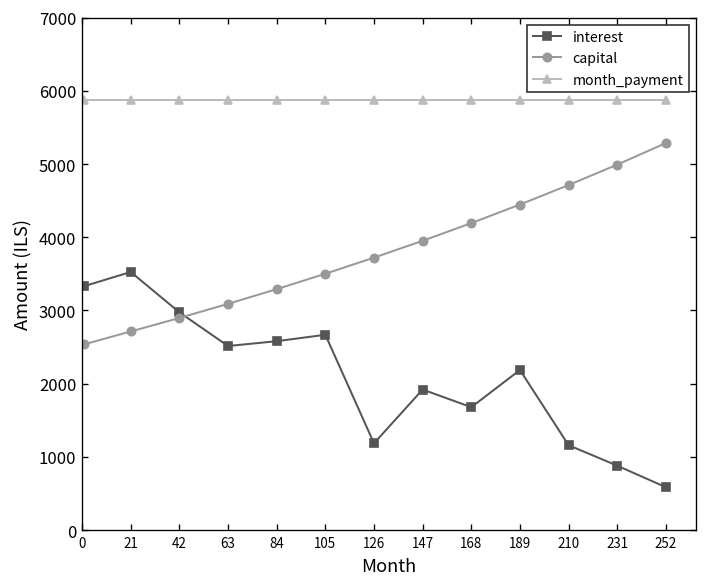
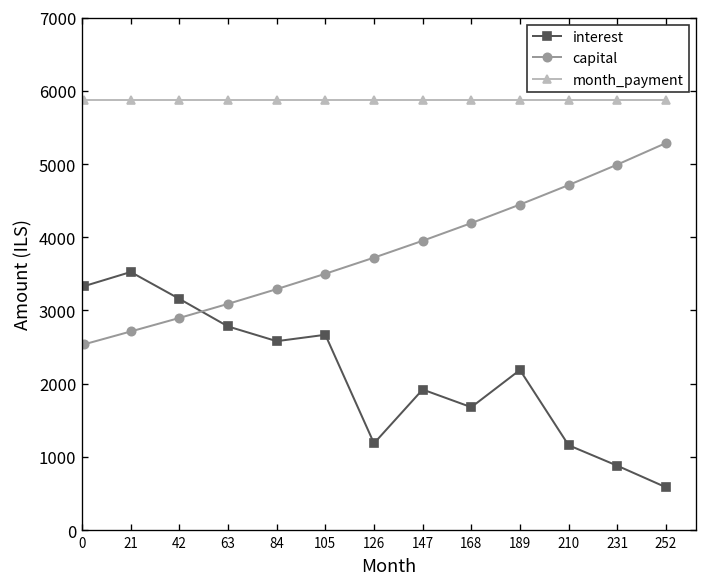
  {
    "interest": {
      "21": 3500,
-     "42": 3000,
-     "63": 2500,
+     "42": 3200,
+     "63": 2800,
      "84": 2600,
      "105": 2700,
      "126": 1200,
      "147": 1900,
      "168": 1700,
      "189": 2200,
      "210": 1200,
      "231": 900,
      "252": 600
    }
  }
